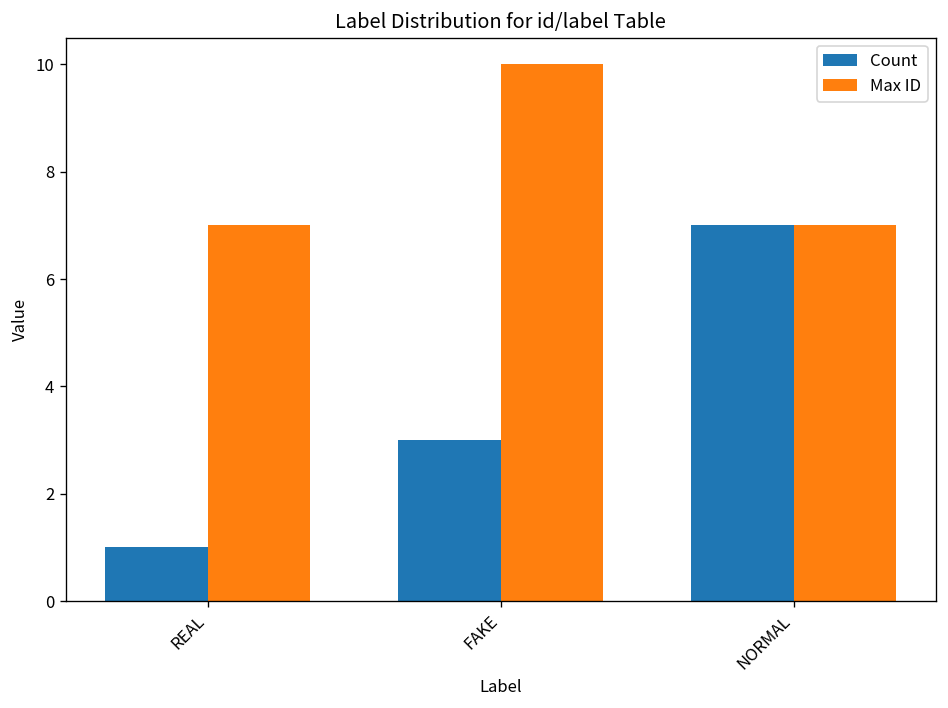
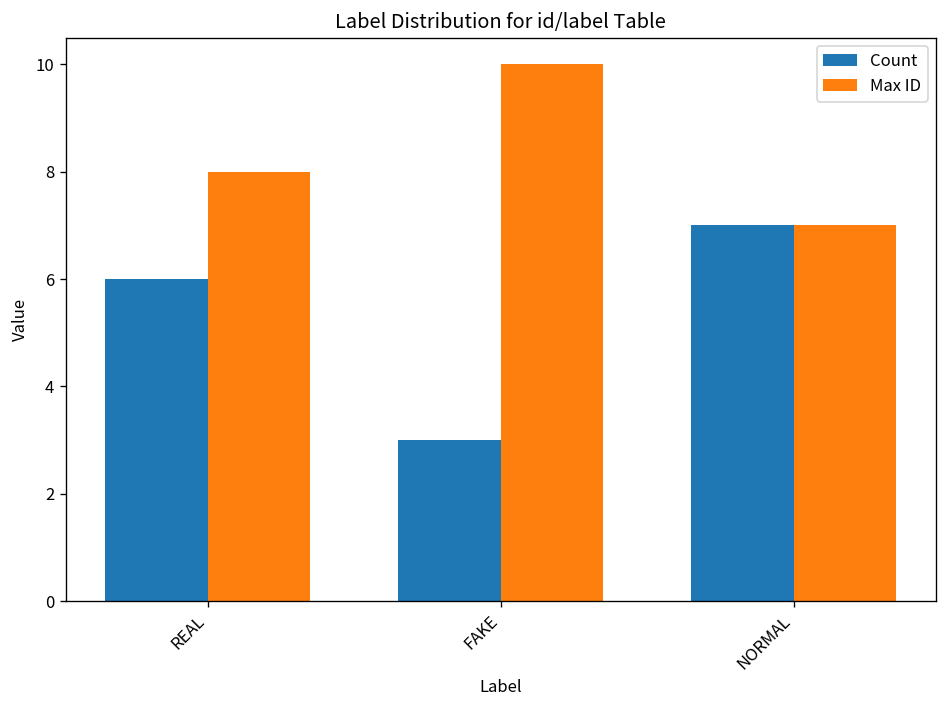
  {
    "Count": {
-     "REAL": 1,
+     "REAL": 6,
      "FAKE": 3,
      "NORMAL": 7
    },
    "Max ID": {
-     "REAL": 7,
+     "REAL": 8,
      "FAKE": 10,
      "NORMAL": 7
    }
  }
